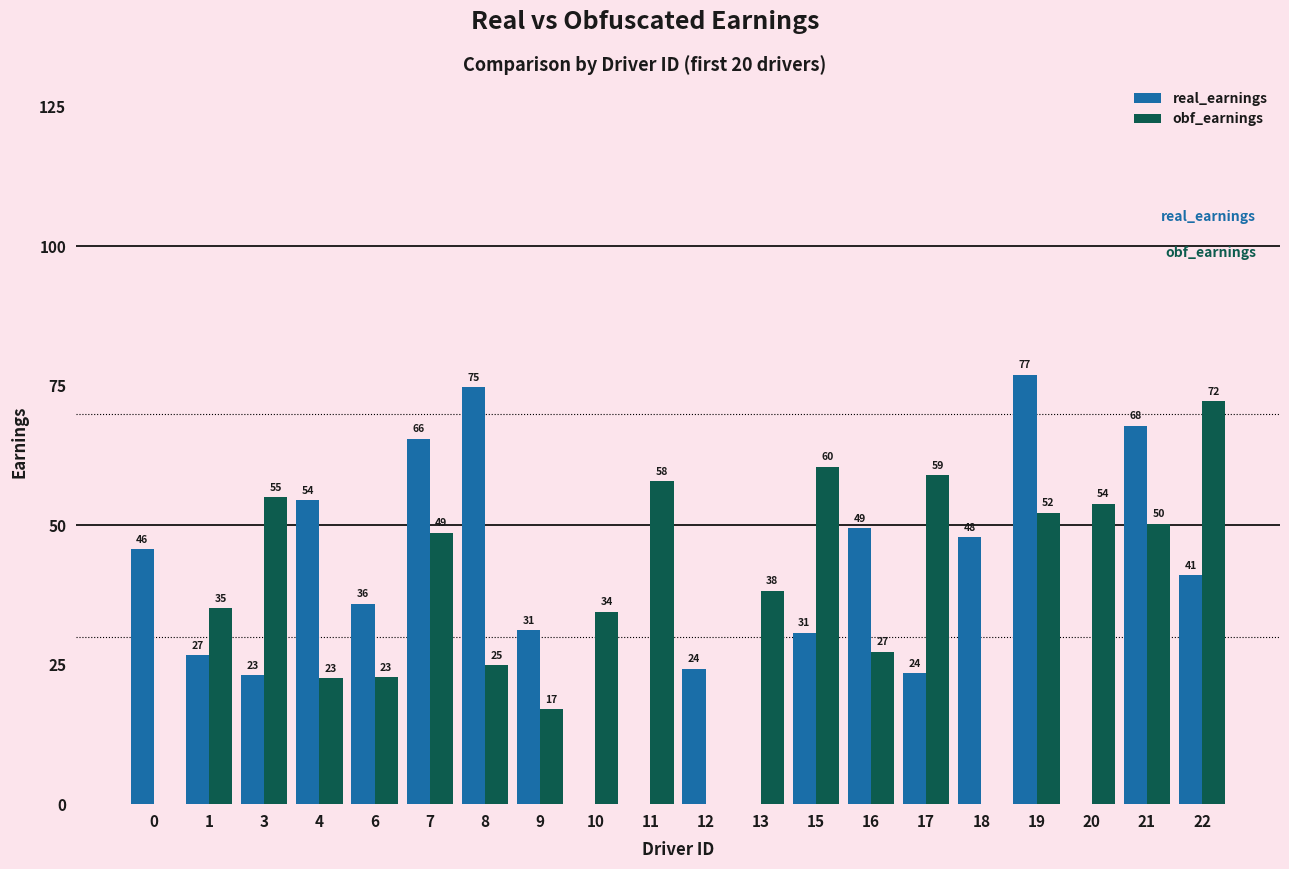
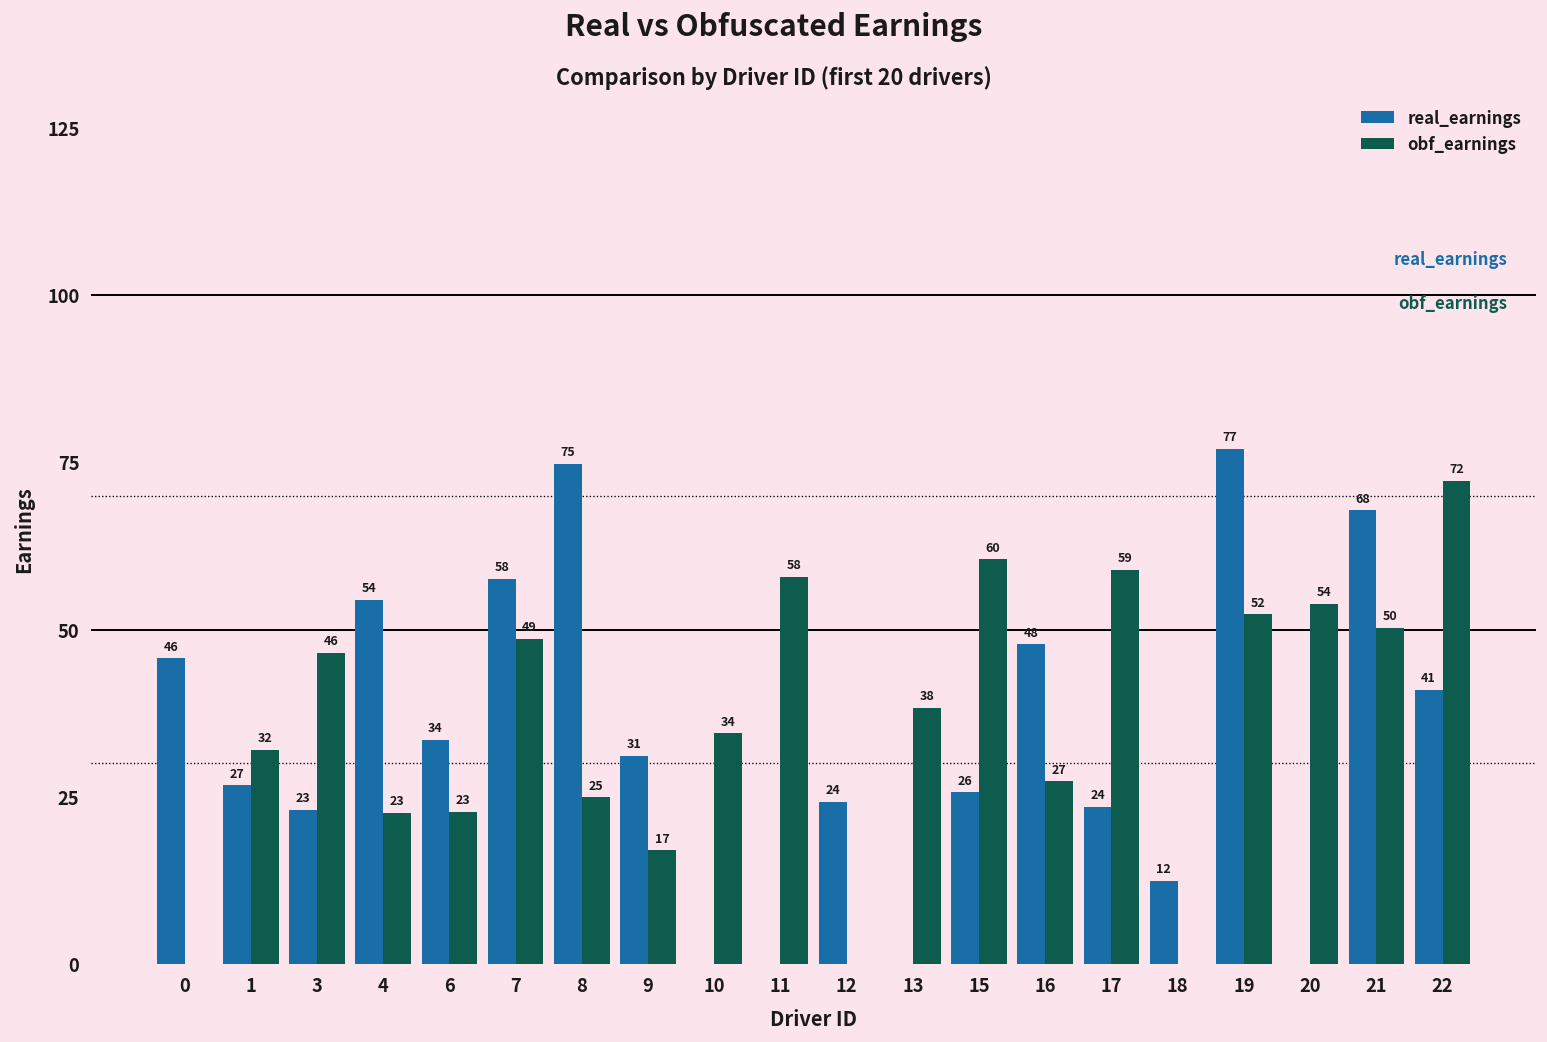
  {
    "real_earnings": {
      "0": 46,
      "1": 27,
      "3": 23,
      "4": 54,
-     "6": 36,
-     "7": 66,
+     "6": 34,
+     "7": 58,
      "8": 75,
      "9": 31,
      "12": 24,
-     "15": 31,
-     "16": 49,
+     "15": 26,
+     "16": 48,
      "17": 24,
-     "18": 48,
+     "18": 12,
      "19": 77,
      "21": 68,
      "22": 41
    },
    "obf_earnings": {
-     "1": 35,
-     "3": 55,
+     "1": 32,
+     "3": 46,
      "4": 23,
      "6": 23,
      "7": 49,
      "8": 25,
      "9": 17,
      "10": 34,
      "11": 58,
      "13": 38,
      "15": 60,
      "16": 27,
      "17": 59,
      "19": 52,
      "20": 54,
      "21": 50,
      "22": 72
    }
  }
